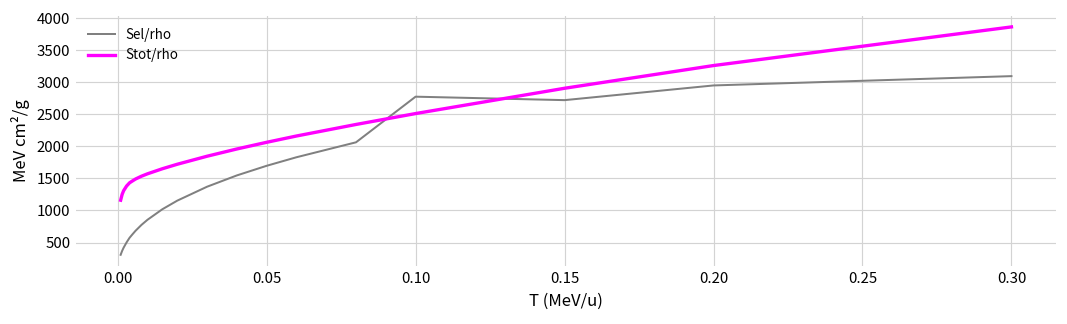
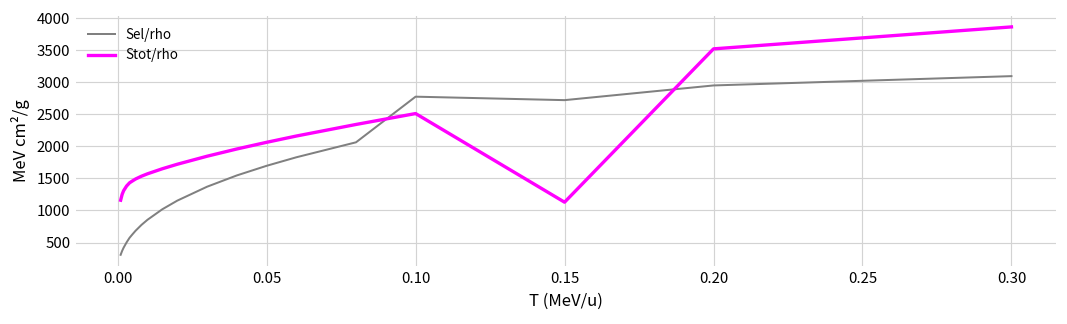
  {
    "Sel/rho": {
      "0.05": 1700,
      "0.10": 2800,
      "0.15": 2700,
      "0.20": 2900,
      "0.30": 3100
    },
    "Stot/rho": {
      "0.05": 2100,
      "0.10": 2500,
-     "0.15": 2900,
-     "0.20": 3300,
+     "0.15": 1100,
+     "0.20": 3500,
      "0.30": 3900
    }
  }
